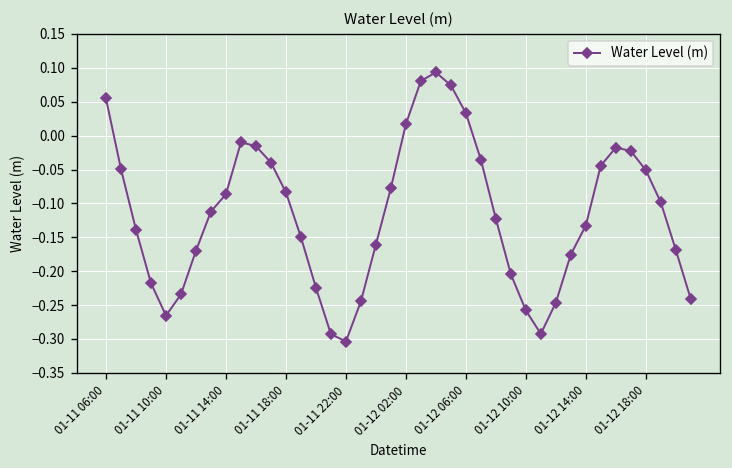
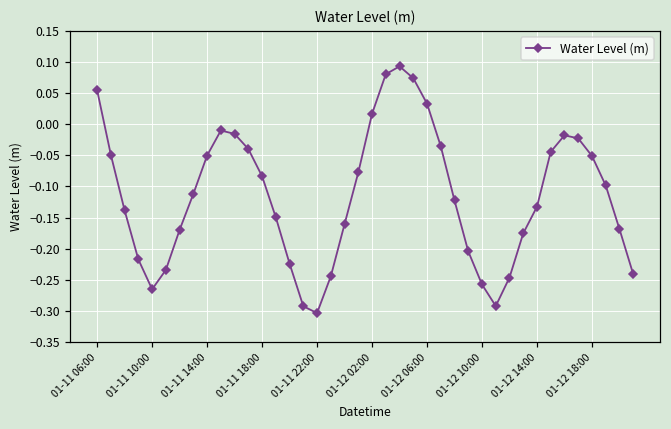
  {
    "01-11 06:00": 0.05,
    "01-11 10:00": -0.27,
-   "01-11 14:00": -0.09,
+   "01-11 14:00": -0.05,
    "01-11 18:00": -0.08,
    "01-11 22:00": -0.30,
    "01-12 02:00": 0.02,
    "01-12 06:00": 0.03,
    "01-12 10:00": -0.26,
    "01-12 14:00": -0.13,
    "01-12 18:00": -0.05
  }
